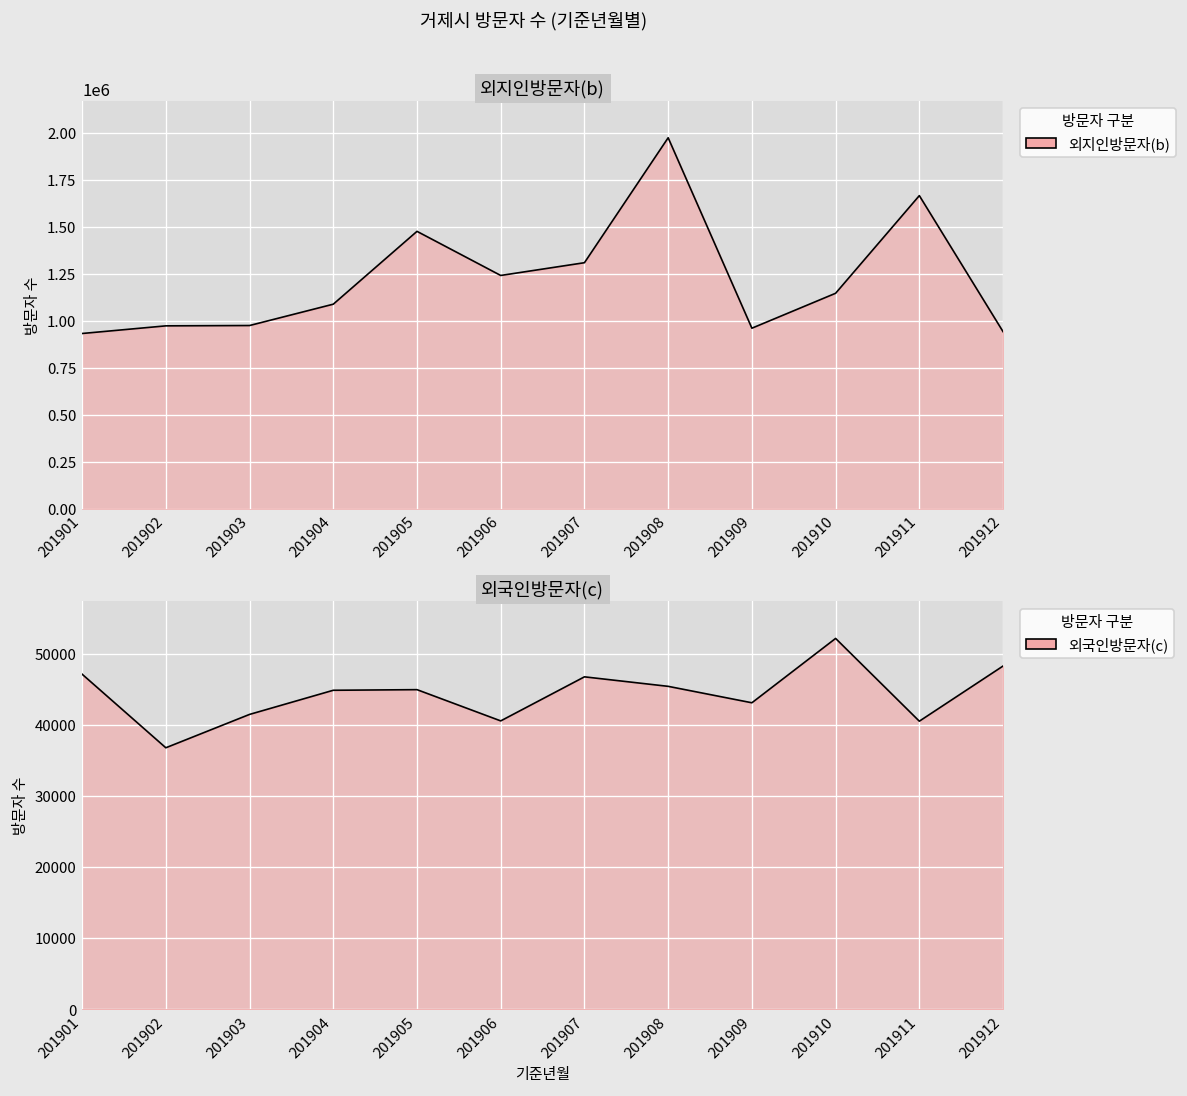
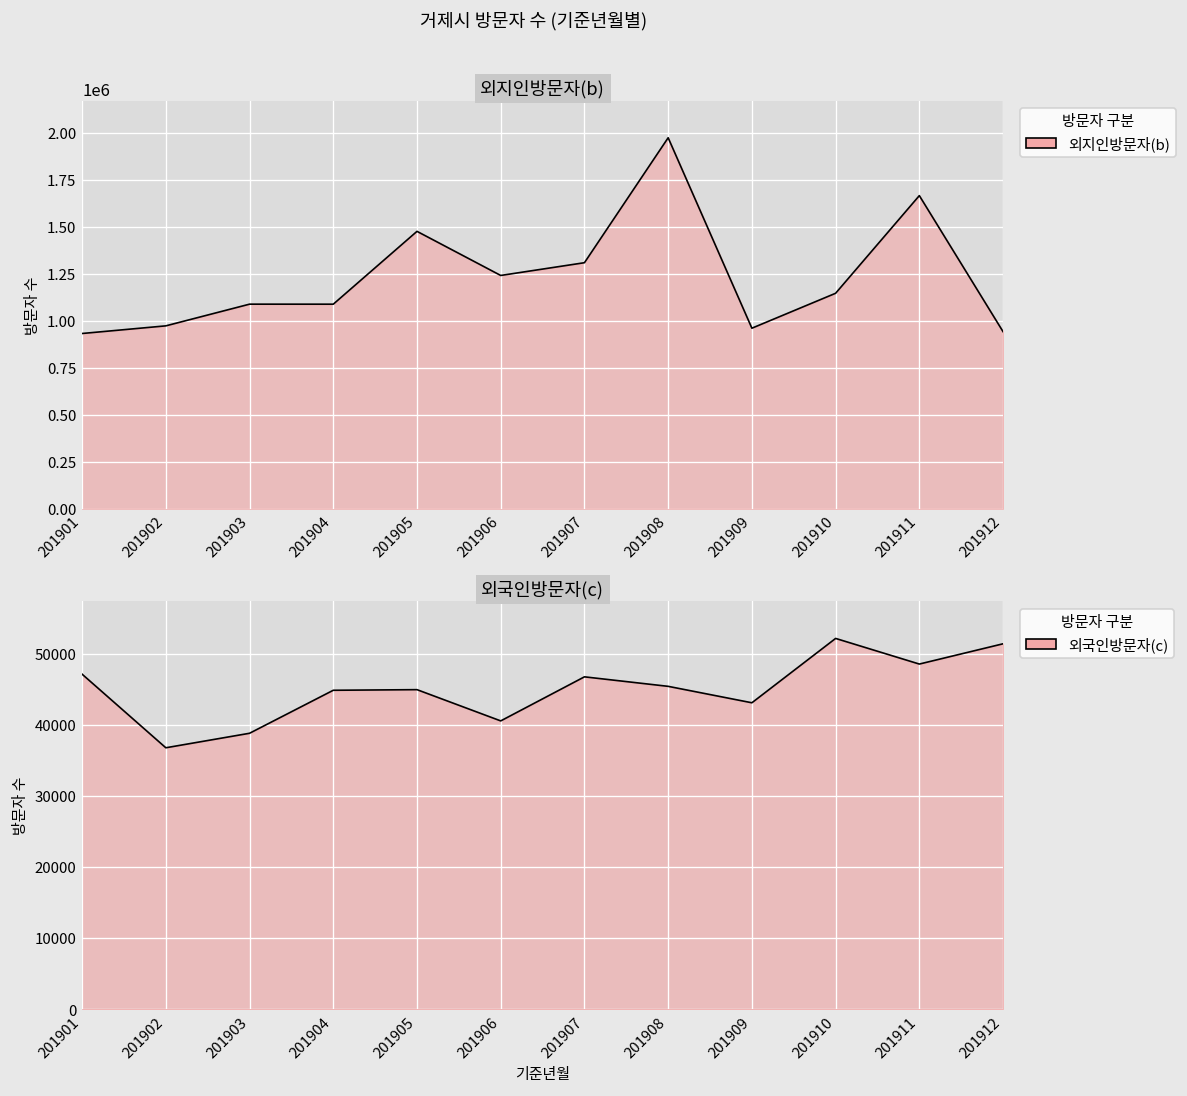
  {
    "외지인방문자(b)": {
      "201901": 930000,
      "201902": 970000,
-     "201903": 970000,
+     "201903": 1090000,
      "201904": 1090000,
      "201905": 1470000,
      "201906": 1240000,
      "201907": 1310000,
      "201908": 1970000,
      "201909": 960000,
      "201910": 1150000,
      "201911": 1660000,
      "201912": 940000
    },
    "외국인방문자(c)": {
      "201901": 47000,
      "201902": 37000,
-     "201903": 41000,
+     "201903": 39000,
      "201904": 45000,
      "201905": 45000,
      "201906": 41000,
      "201907": 47000,
      "201908": 45000,
      "201909": 43000,
      "201910": 52000,
-     "201911": 40000,
-     "201912": 48000
+     "201911": 49000,
+     "201912": 51000
    }
  }
